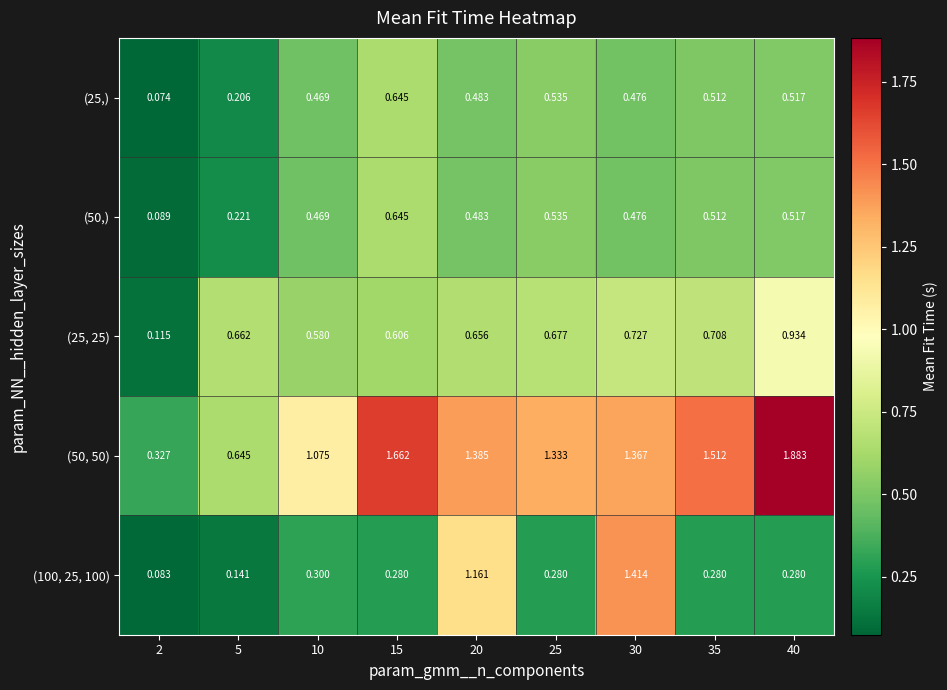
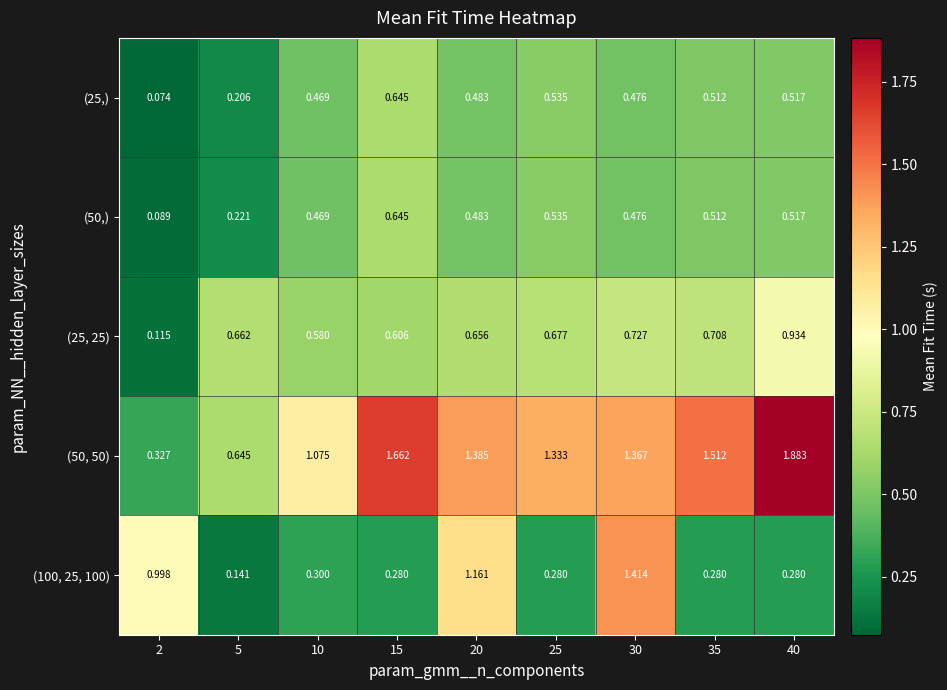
  {
    "(25,)": {
      "2": 0.074,
      "5": 0.206,
      "10": 0.469,
      "15": 0.645,
      "20": 0.483,
      "25": 0.535,
      "30": 0.476,
      "35": 0.512,
      "40": 0.517
    },
    "(50,)": {
      "2": 0.089,
      "5": 0.221,
      "10": 0.469,
      "15": 0.645,
      "20": 0.483,
      "25": 0.535,
      "30": 0.476,
      "35": 0.512,
      "40": 0.517
    },
    "(25, 25)": {
      "2": 0.115,
      "5": 0.662,
      "10": 0.580,
      "15": 0.606,
      "20": 0.656,
      "25": 0.677,
      "30": 0.727,
      "35": 0.708,
      "40": 0.934
    },
    "(50, 50)": {
      "2": 0.327,
      "5": 0.645,
      "10": 1.075,
      "15": 1.662,
      "20": 1.385,
      "25": 1.333,
      "30": 1.367,
      "35": 1.512,
      "40": 1.883
    },
    "(100, 25, 100)": {
-     "2": 0.083,
+     "2": 0.998,
      "5": 0.141,
      "10": 0.300,
      "15": 0.280,
      "20": 1.161,
      "25": 0.280,
      "30": 1.414,
      "35": 0.280,
      "40": 0.280
    }
  }
